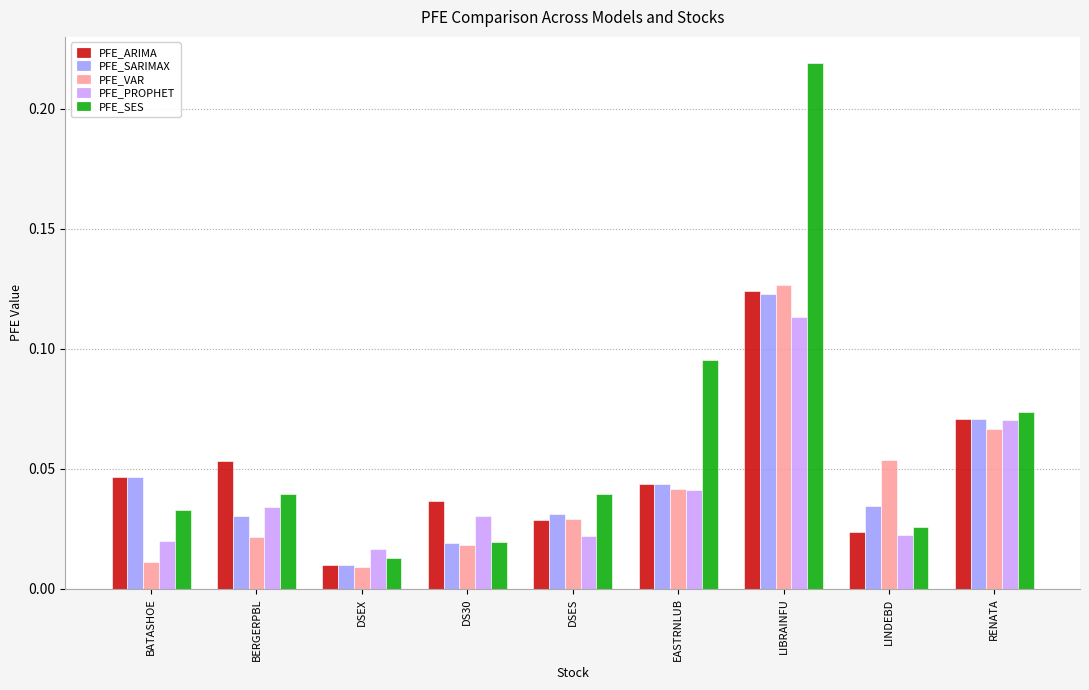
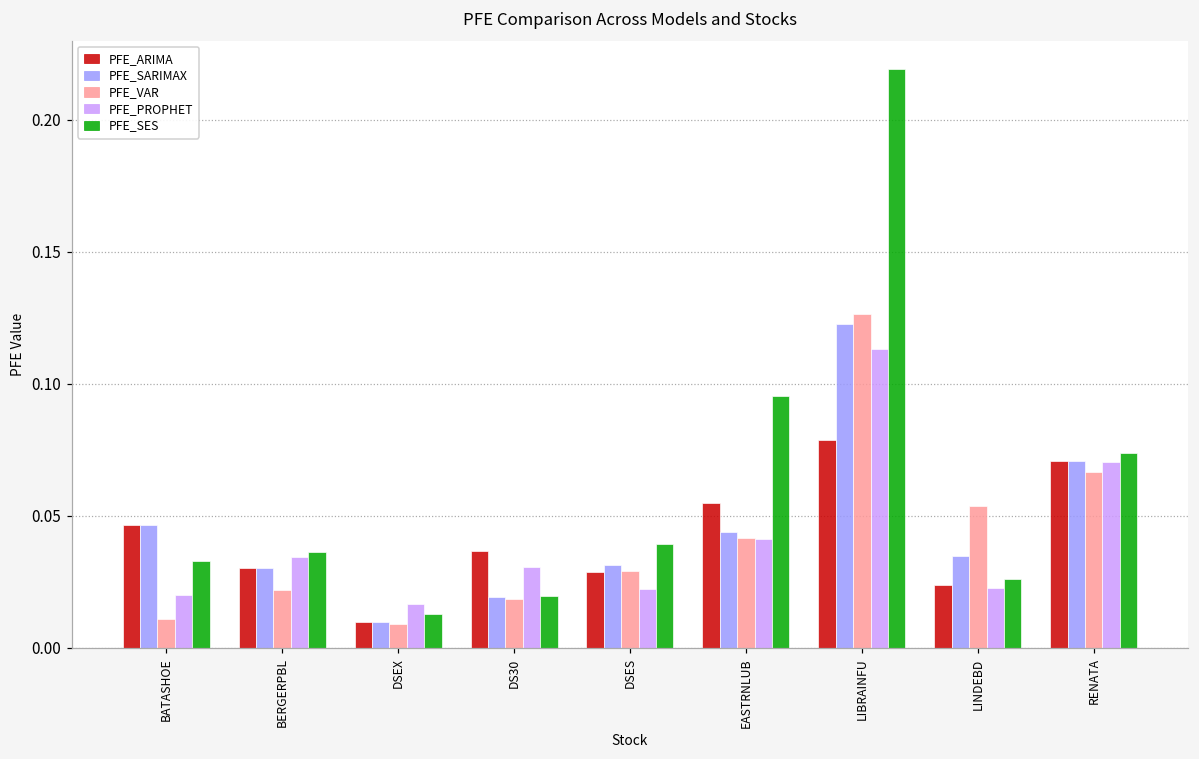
  {
    "PFE_ARIMA": {
      "BATASHOE": 0.047,
-     "BERGERPBL": 0.053,
+     "BERGERPBL": 0.030,
      "DSEX": 0.010,
      "DS30": 0.036,
      "DSES": 0.029,
-     "EASTRNLUB": 0.043,
-     "LIBRAINFU": 0.124,
+     "EASTRNLUB": 0.055,
+     "LIBRAINFU": 0.079,
      "LINDEBD": 0.024,
      "RENATA": 0.071
    },
    "PFE_VAR": {
      "BATASHOE": 0.011,
      "BERGERPBL": 0.022,
      "DSEX": 0.009,
      "DS30": 0.018,
      "DSES": 0.029,
      "EASTRNLUB": 0.042,
      "LIBRAINFU": 0.127,
      "LINDEBD": 0.054,
      "RENATA": 0.067
    },
    "PFE_SES": {
      "BATASHOE": 0.033,
-     "BERGERPBL": 0.040,
+     "BERGERPBL": 0.036,
      "DSEX": 0.013,
      "DS30": 0.019,
      "DSES": 0.039,
      "EASTRNLUB": 0.095,
      "LIBRAINFU": 0.219,
      "LINDEBD": 0.026,
      "RENATA": 0.074
    }
  }
